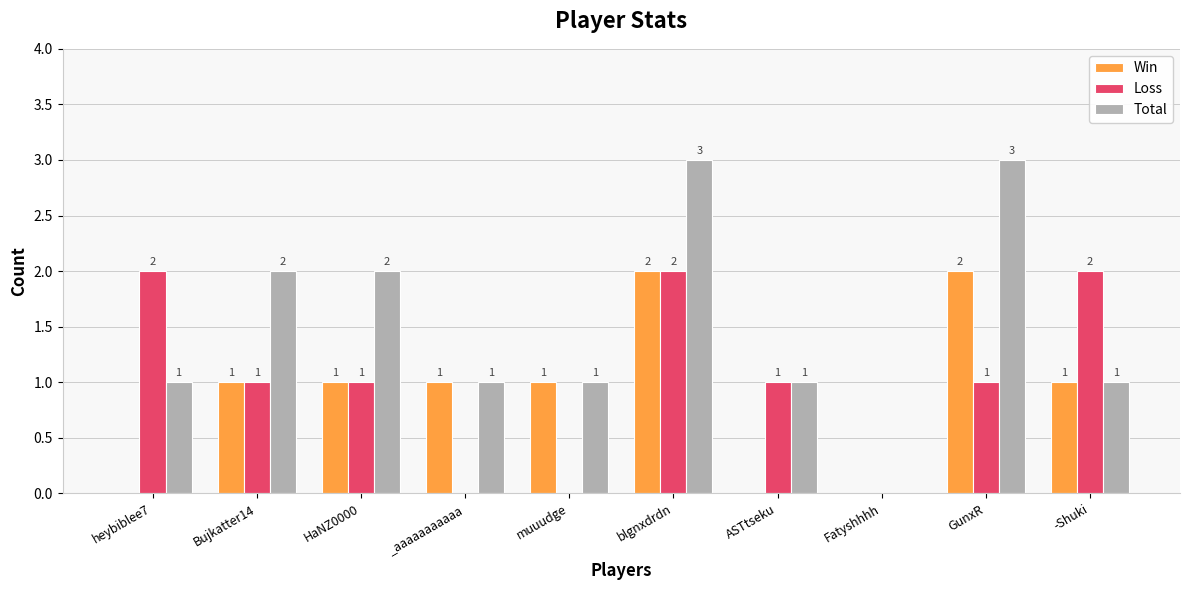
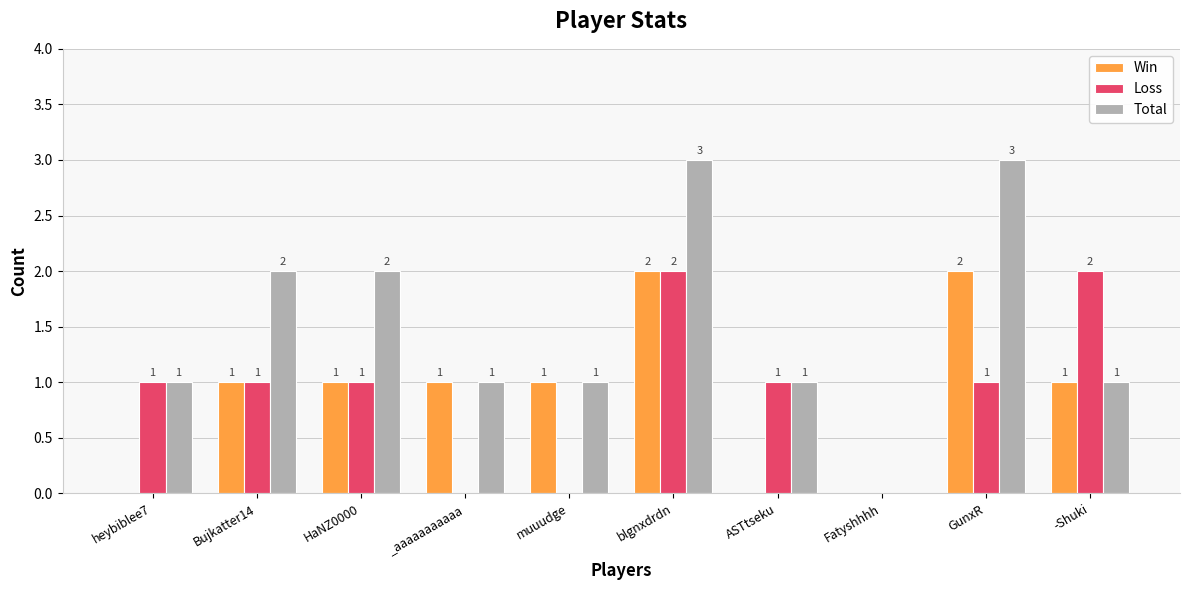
  {
    "Win": {
      "Bujkatter14": 1,
      "HaNZ0000": 1,
      "_aaaaaaaaaaa": 1,
      "muuudge": 1,
      "blgnxdrdn": 2,
      "GunxR": 2,
      "-Shuki": 1
    },
    "Loss": {
-     "heybiblee7": 2,
+     "heybiblee7": 1,
      "Bujkatter14": 1,
      "HaNZ0000": 1,
      "blgnxdrdn": 2,
      "ASTtseku": 1,
      "GunxR": 1,
      "-Shuki": 2
    },
    "Total": {
      "heybiblee7": 1,
      "Bujkatter14": 2,
      "HaNZ0000": 2,
      "_aaaaaaaaaaa": 1,
      "muuudge": 1,
      "blgnxdrdn": 3,
      "ASTtseku": 1,
      "GunxR": 3,
      "-Shuki": 1
    }
  }
